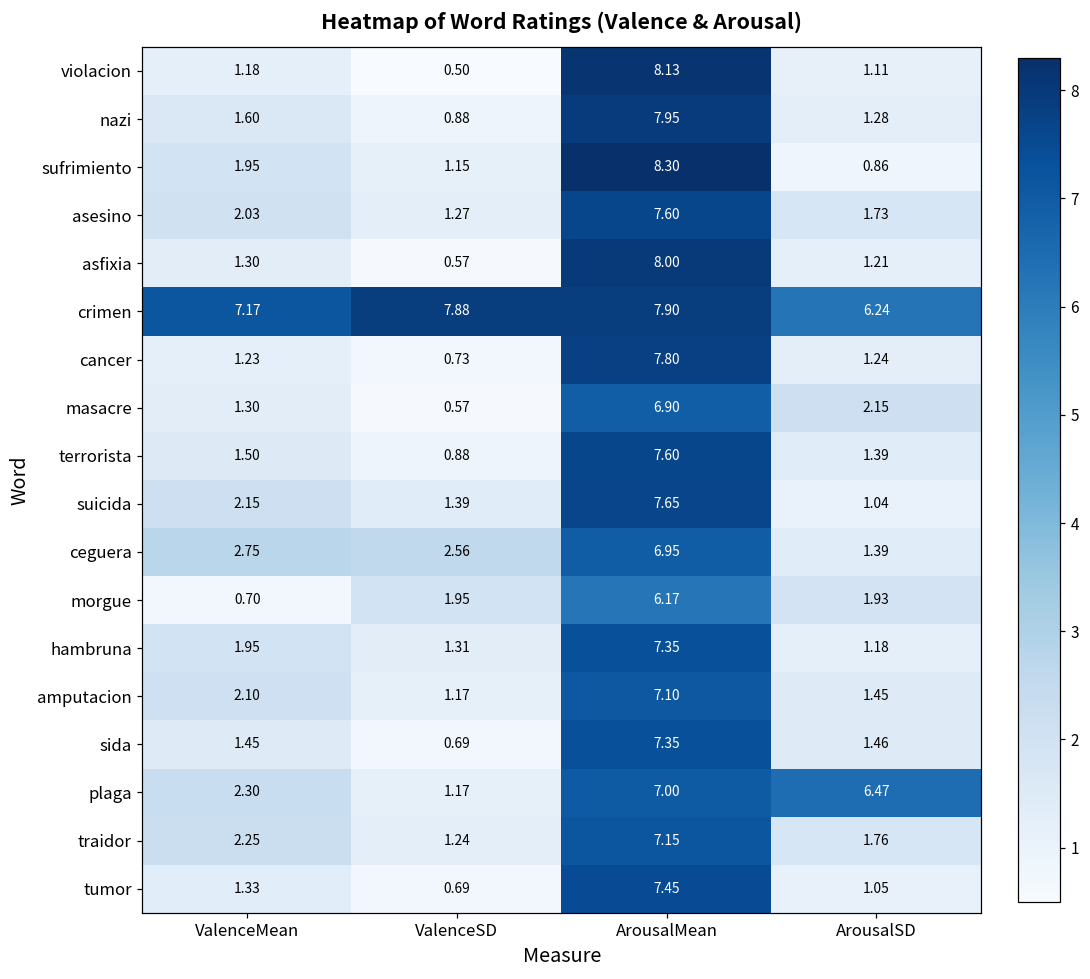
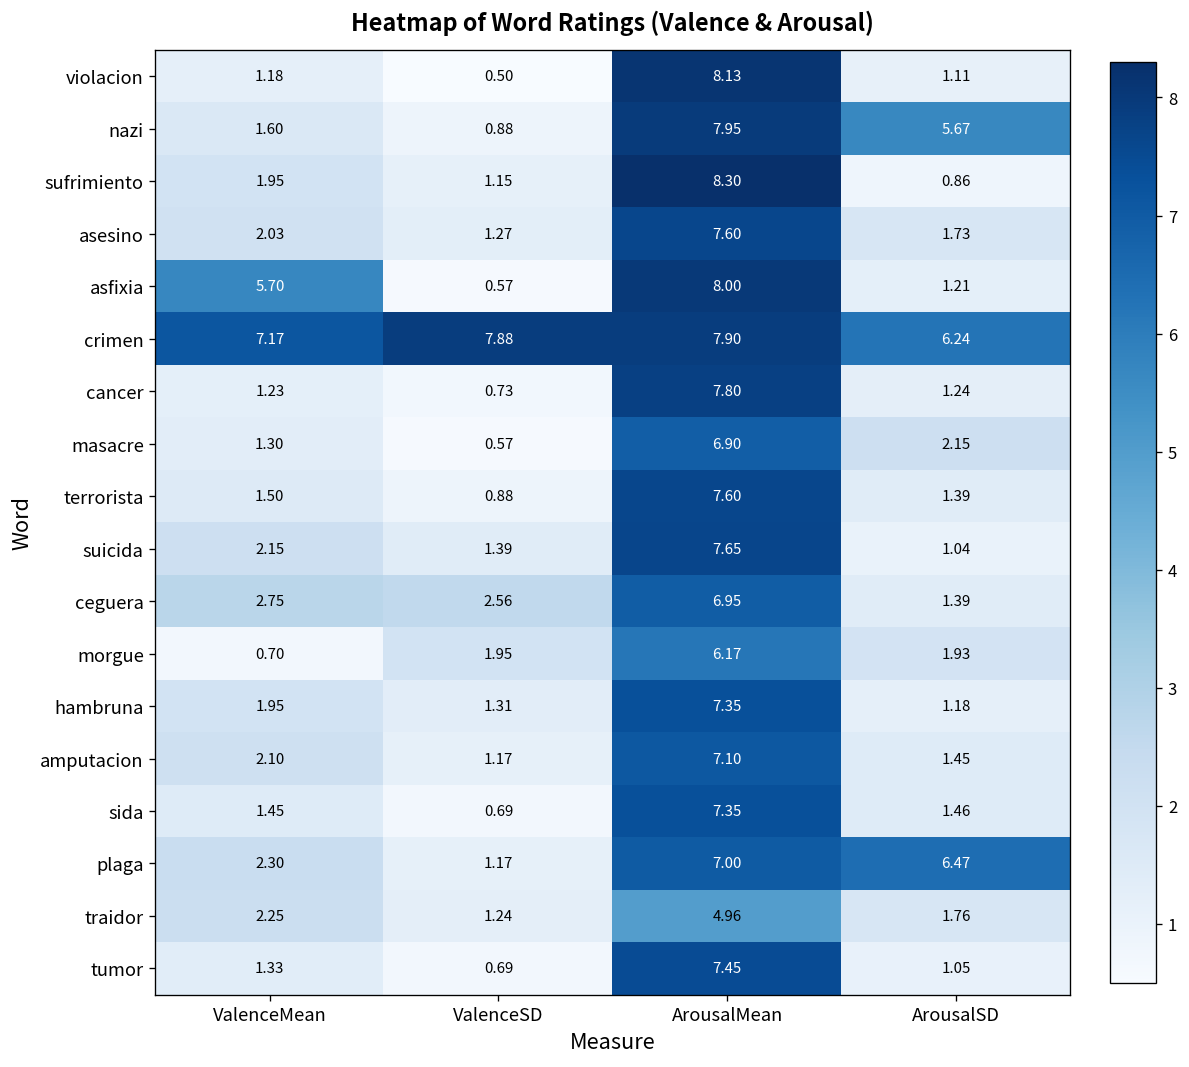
  {
    "violacion": {
      "ValenceMean": 1.18,
      "ValenceSD": 0.50,
      "ArousalMean": 8.13,
      "ArousalSD": 1.11
    },
    "nazi": {
      "ValenceMean": 1.60,
      "ValenceSD": 0.88,
      "ArousalMean": 7.95,
-     "ArousalSD": 1.28
+     "ArousalSD": 5.67
    },
    "sufrimiento": {
      "ValenceMean": 1.95,
      "ValenceSD": 1.15,
      "ArousalMean": 8.30,
      "ArousalSD": 0.86
    },
    "asesino": {
      "ValenceMean": 2.03,
      "ValenceSD": 1.27,
      "ArousalMean": 7.60,
      "ArousalSD": 1.73
    },
    "asfixia": {
-     "ValenceMean": 1.30,
+     "ValenceMean": 5.70,
      "ValenceSD": 0.57,
      "ArousalMean": 8.00,
      "ArousalSD": 1.21
    },
    "crimen": {
      "ValenceMean": 7.17,
      "ValenceSD": 7.88,
      "ArousalMean": 7.90,
      "ArousalSD": 6.24
    },
    "cancer": {
      "ValenceMean": 1.23,
      "ValenceSD": 0.73,
      "ArousalMean": 7.80,
      "ArousalSD": 1.24
    },
    "masacre": {
      "ValenceMean": 1.30,
      "ValenceSD": 0.57,
      "ArousalMean": 6.90,
      "ArousalSD": 2.15
    },
    "terrorista": {
      "ValenceMean": 1.50,
      "ValenceSD": 0.88,
      "ArousalMean": 7.60,
      "ArousalSD": 1.39
    },
    "suicida": {
      "ValenceMean": 2.15,
      "ValenceSD": 1.39,
      "ArousalMean": 7.65,
      "ArousalSD": 1.04
    },
    "ceguera": {
      "ValenceMean": 2.75,
      "ValenceSD": 2.56,
      "ArousalMean": 6.95,
      "ArousalSD": 1.39
    },
    "morgue": {
      "ValenceMean": 0.70,
      "ValenceSD": 1.95,
      "ArousalMean": 6.17,
      "ArousalSD": 1.93
    },
    "hambruna": {
      "ValenceMean": 1.95,
      "ValenceSD": 1.31,
      "ArousalMean": 7.35,
      "ArousalSD": 1.18
    },
    "amputacion": {
      "ValenceMean": 2.10,
      "ValenceSD": 1.17,
      "ArousalMean": 7.10,
      "ArousalSD": 1.45
    },
    "sida": {
      "ValenceMean": 1.45,
      "ValenceSD": 0.69,
      "ArousalMean": 7.35,
      "ArousalSD": 1.46
    },
    "plaga": {
      "ValenceMean": 2.30,
      "ValenceSD": 1.17,
      "ArousalMean": 7.00,
      "ArousalSD": 6.47
    },
    "traidor": {
      "ValenceMean": 2.25,
      "ValenceSD": 1.24,
-     "ArousalMean": 7.15,
+     "ArousalMean": 4.96,
      "ArousalSD": 1.76
    },
    "tumor": {
      "ValenceMean": 1.33,
      "ValenceSD": 0.69,
      "ArousalMean": 7.45,
      "ArousalSD": 1.05
    }
  }
